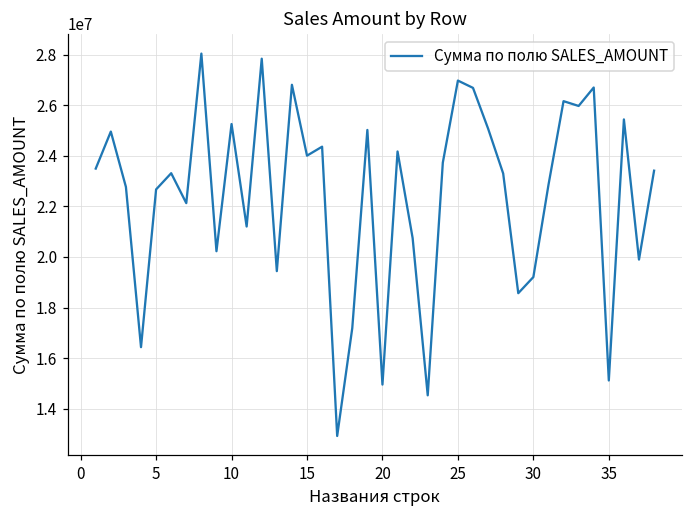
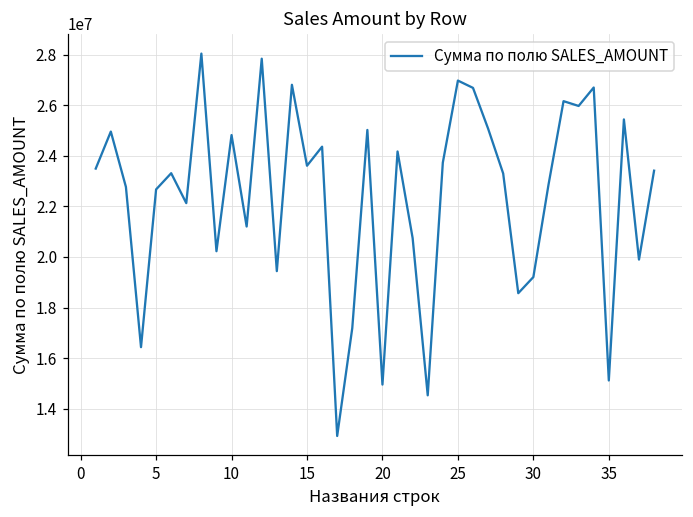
  {
    "5": 22700000,
-   "10": 25300000,
-   "15": 24000000,
+   "10": 24800000,
+   "15": 23600000,
    "20": 15000000,
    "25": 27000000,
    "30": 19200000,
    "35": 15100000
  }
